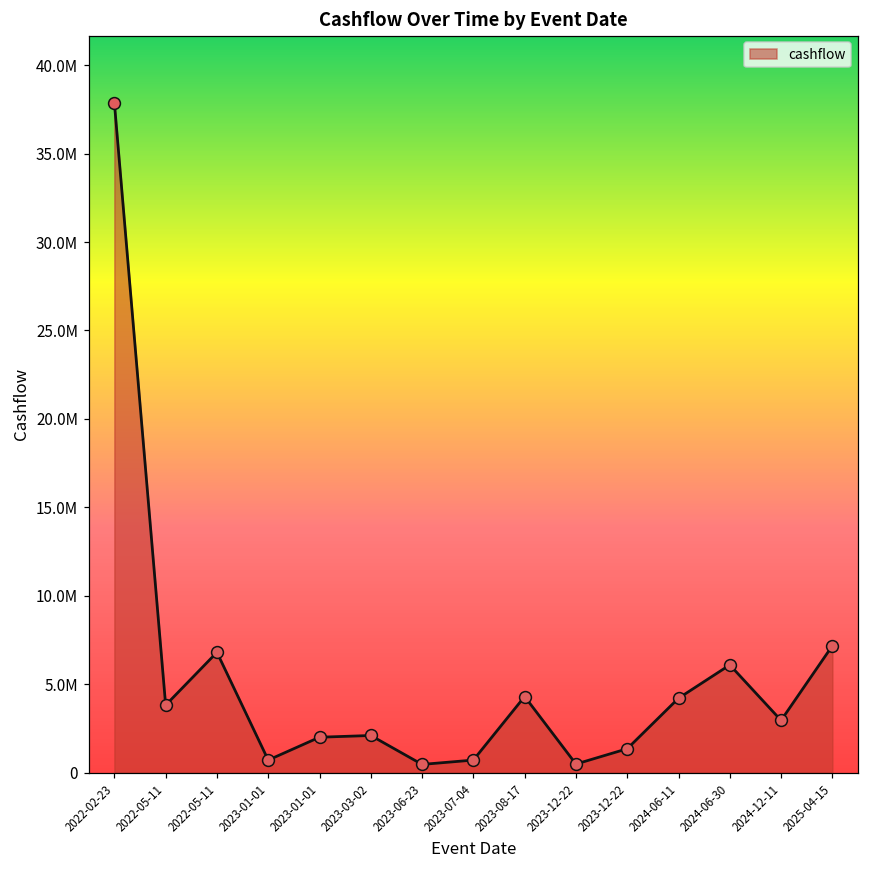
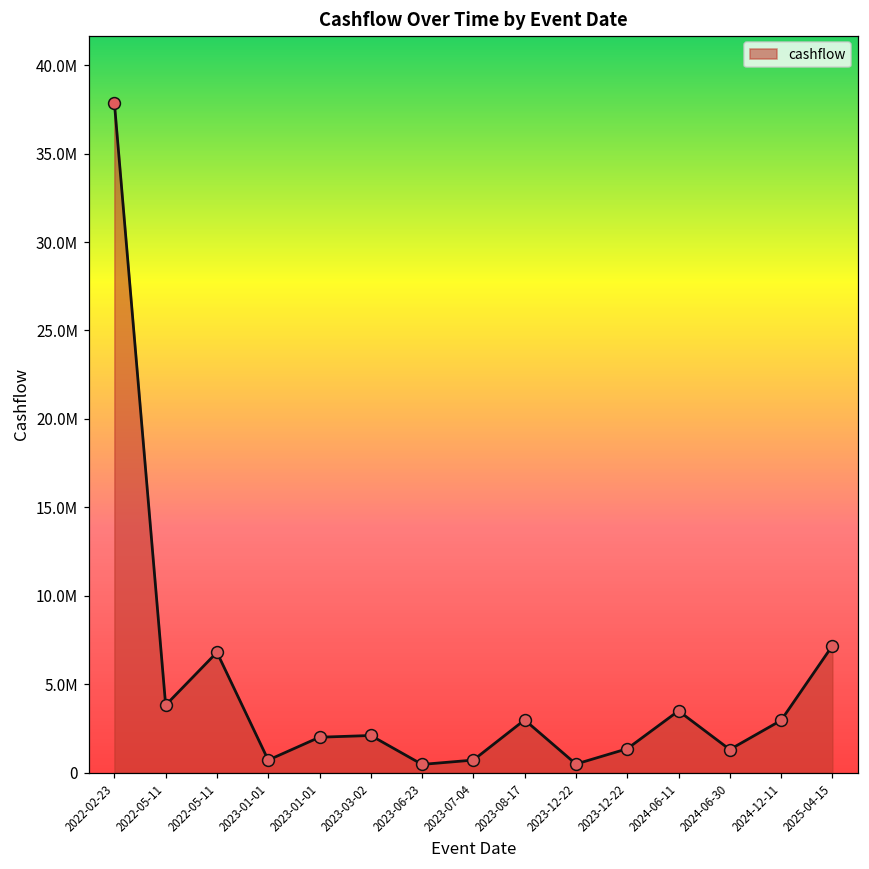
  {
    "2022-02-23": 37900000,
    "2023-03-02": 2100000,
    "2023-06-23": 500000,
    "2023-07-04": 700000,
-   "2023-08-17": 4300000,
-   "2024-06-11": 4200000,
-   "2024-06-30": 6100000,
+   "2023-08-17": 3000000,
+   "2024-06-11": 3500000,
+   "2024-06-30": 1300000,
    "2024-12-11": 3000000,
    "2025-04-15": 7200000
  }
